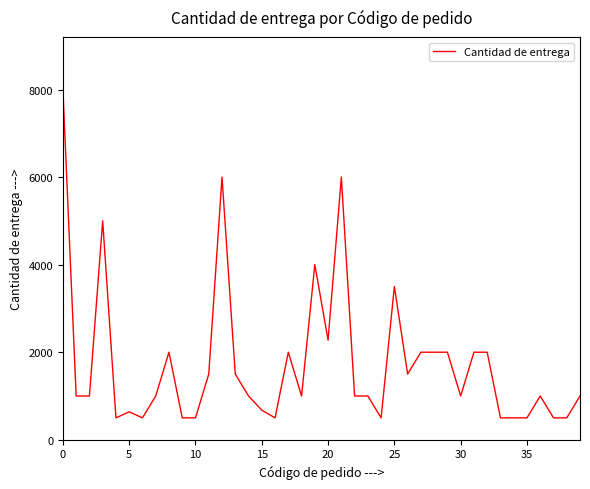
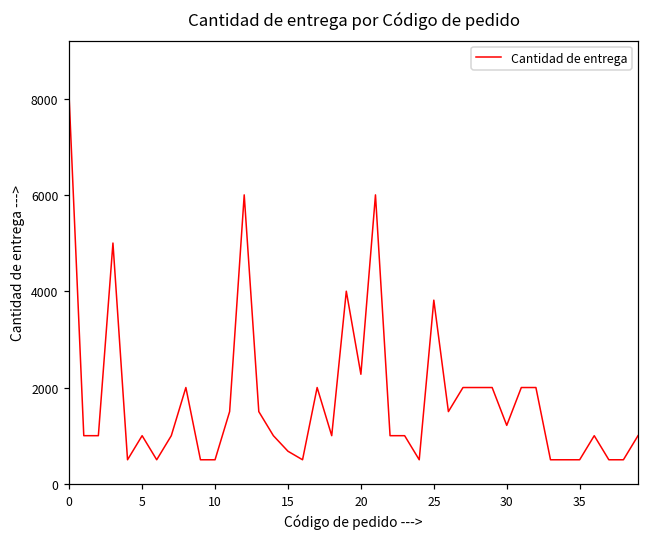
  {
    "0": 8000,
-   "5": 600,
+   "5": 1000,
    "10": 500,
    "15": 700,
    "20": 2300,
-   "25": 3500,
-   "30": 1000,
+   "25": 3800,
+   "30": 1200,
    "35": 500
  }
